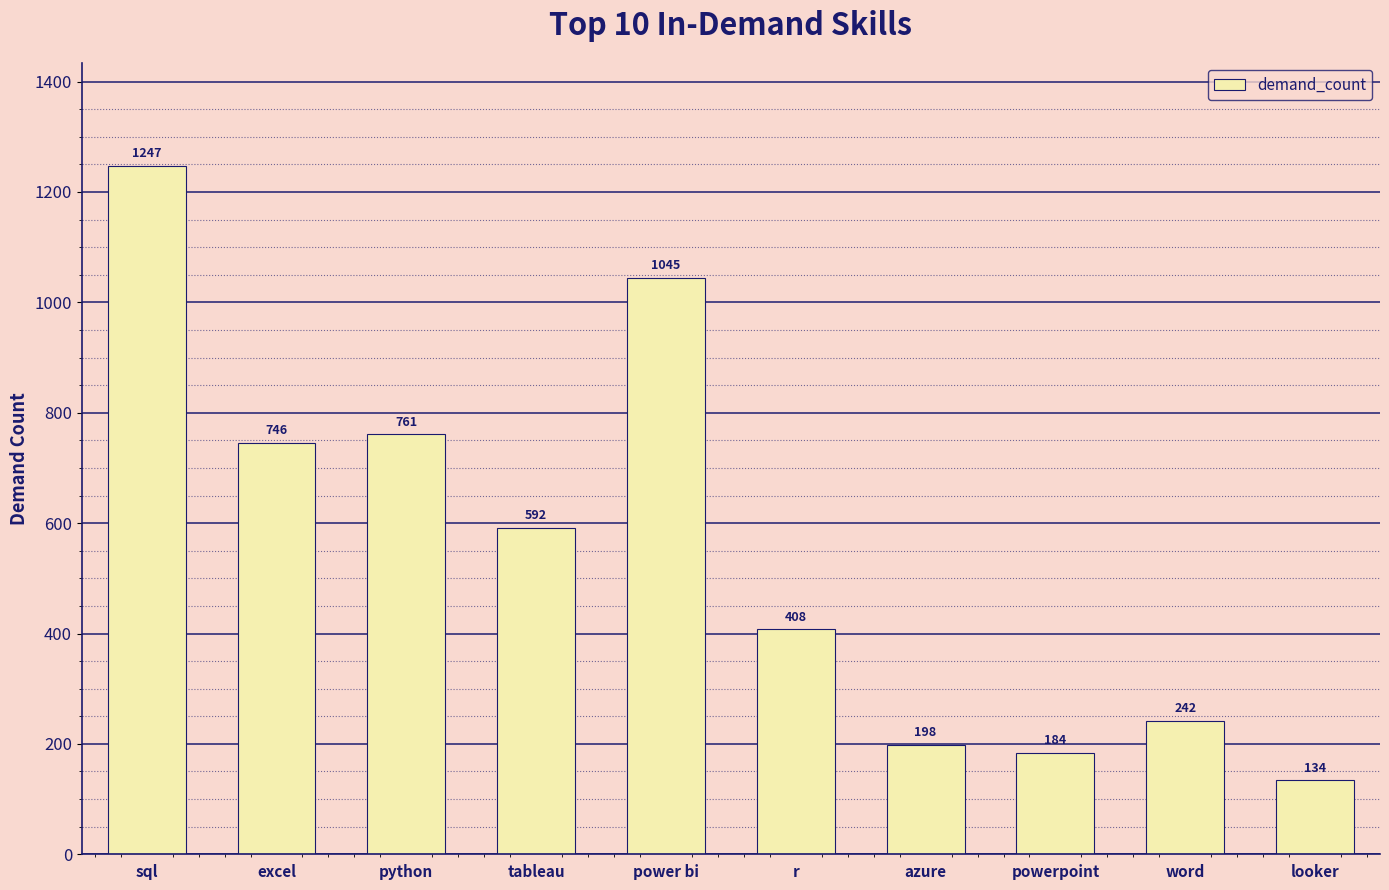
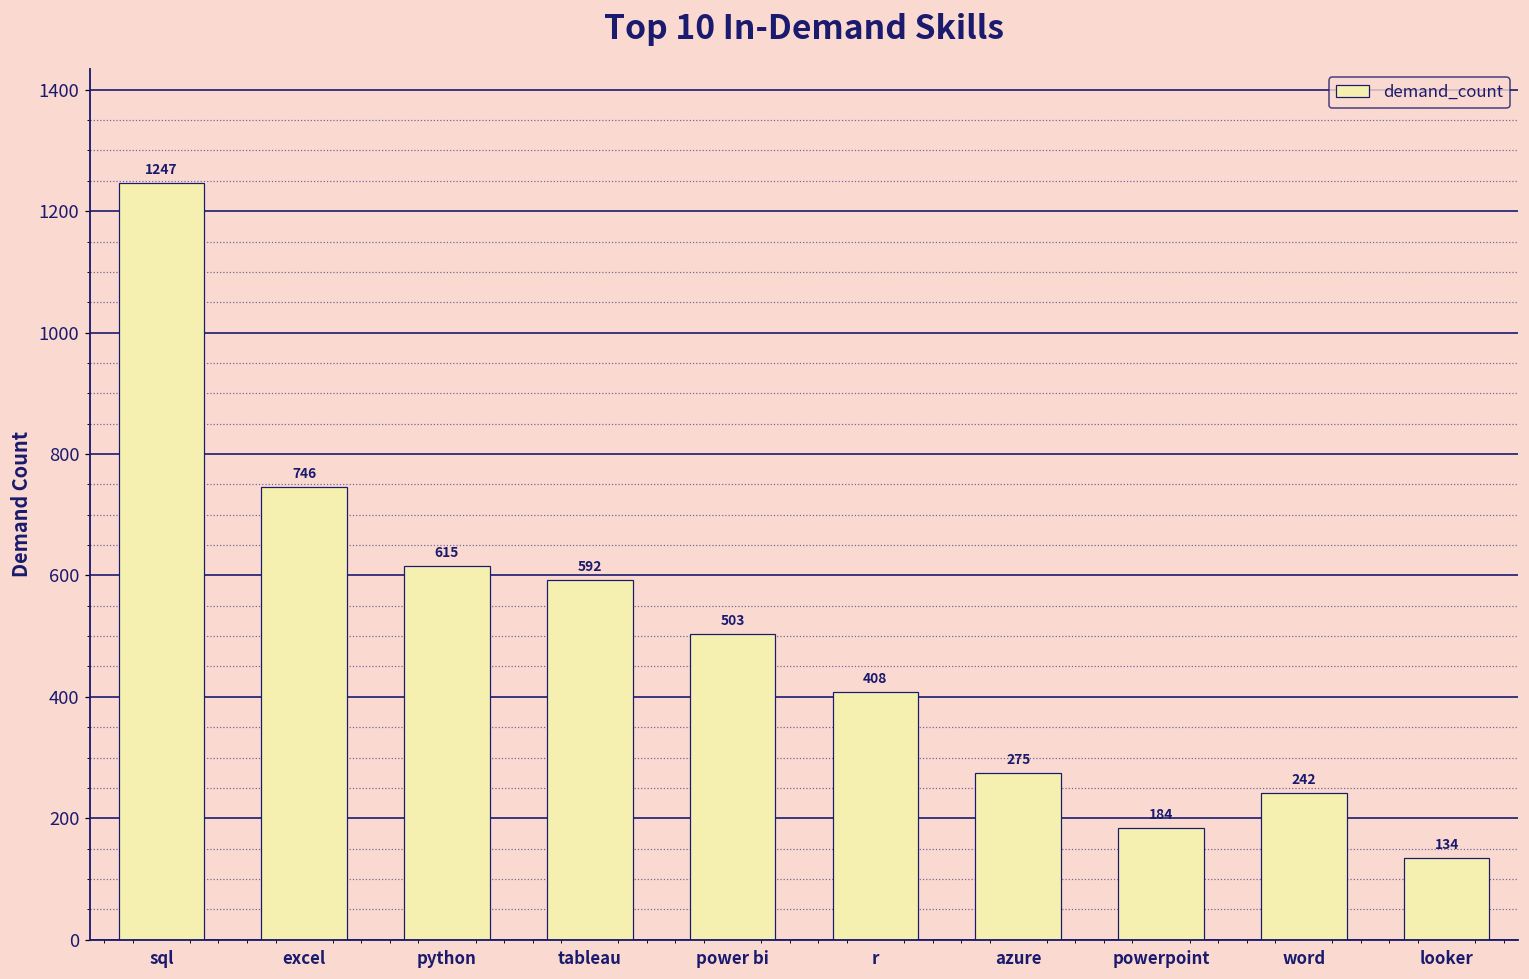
  {
    "sql": 1247,
    "excel": 746,
-   "python": 761,
+   "python": 615,
    "tableau": 592,
-   "power bi": 1045,
+   "power bi": 503,
    "r": 408,
-   "azure": 198,
+   "azure": 275,
    "powerpoint": 184,
    "word": 242,
    "looker": 134
  }
